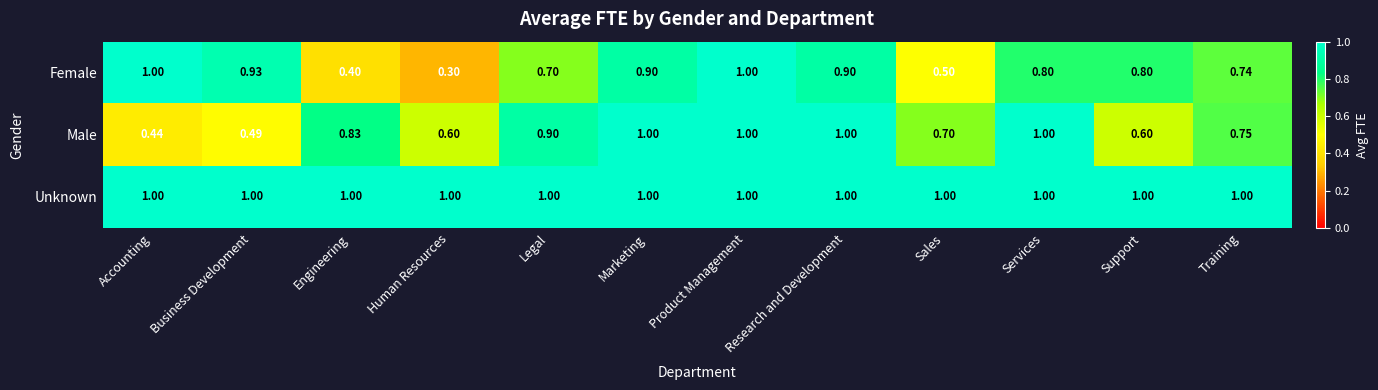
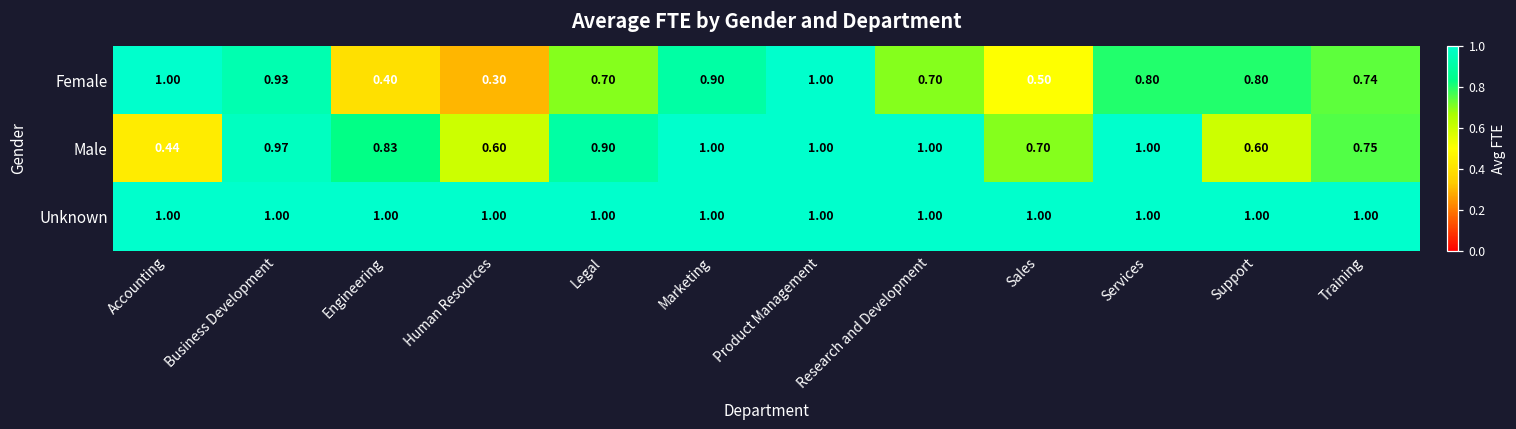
  {
    "Female": {
      "Accounting": 1.00,
      "Business Development": 0.93,
      "Engineering": 0.40,
      "Human Resources": 0.30,
      "Legal": 0.70,
      "Marketing": 0.90,
      "Product Management": 1.00,
-     "Research and Development": 0.90,
+     "Research and Development": 0.70,
      "Sales": 0.50,
      "Services": 0.80,
      "Support": 0.80,
      "Training": 0.74
    },
    "Male": {
      "Accounting": 0.44,
-     "Business Development": 0.49,
+     "Business Development": 0.97,
      "Engineering": 0.83,
      "Human Resources": 0.60,
      "Legal": 0.90,
      "Marketing": 1.00,
      "Product Management": 1.00,
      "Research and Development": 1.00,
      "Sales": 0.70,
      "Services": 1.00,
      "Support": 0.60,
      "Training": 0.75
    },
    "Unknown": {
      "Accounting": 1.00,
      "Business Development": 1.00,
      "Engineering": 1.00,
      "Human Resources": 1.00,
      "Legal": 1.00,
      "Marketing": 1.00,
      "Product Management": 1.00,
      "Research and Development": 1.00,
      "Sales": 1.00,
      "Services": 1.00,
      "Support": 1.00,
      "Training": 1.00
    }
  }
